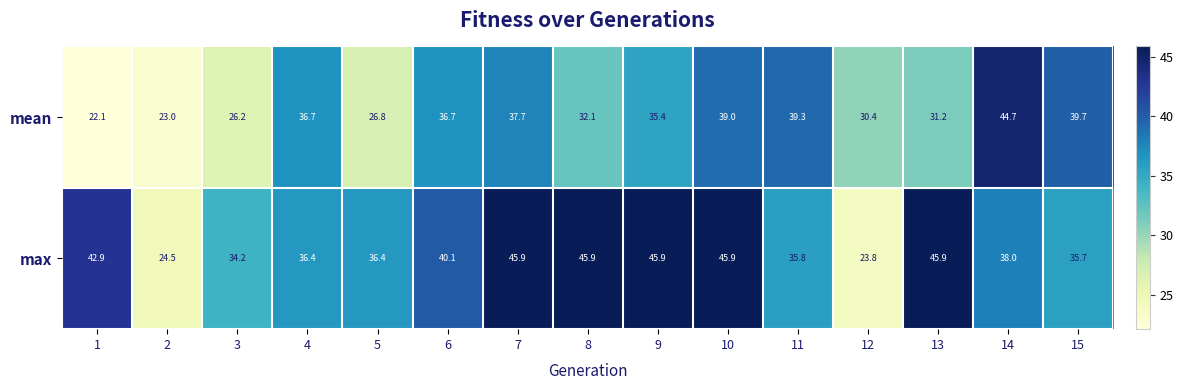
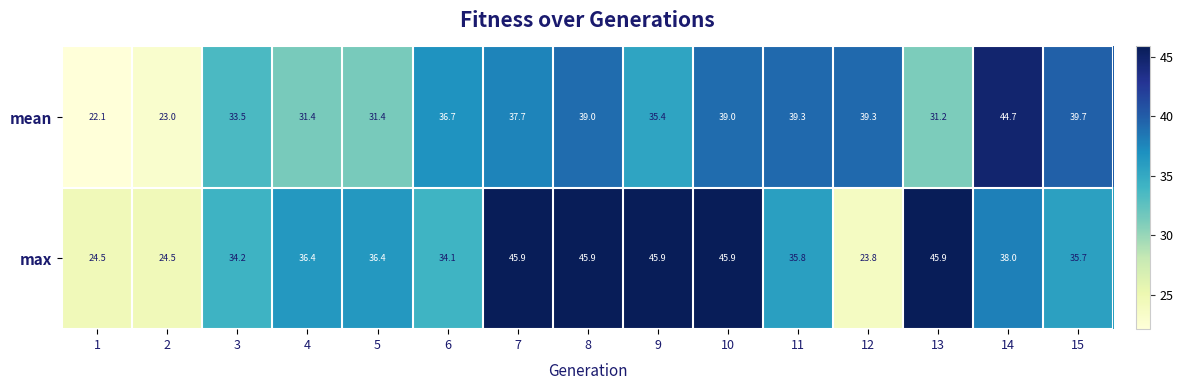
  {
    "mean": {
      "1": 22.1,
      "2": 23.0,
-     "3": 26.2,
-     "4": 36.7,
-     "5": 26.8,
+     "3": 33.5,
+     "4": 31.4,
+     "5": 31.4,
      "6": 36.7,
      "7": 37.7,
-     "8": 32.1,
+     "8": 39.0,
      "9": 35.4,
      "10": 39.0,
      "11": 39.3,
-     "12": 30.4,
+     "12": 39.3,
      "13": 31.2,
      "14": 44.7,
      "15": 39.7
    },
    "max": {
-     "1": 42.9,
+     "1": 24.5,
      "2": 24.5,
      "3": 34.2,
      "4": 36.4,
      "5": 36.4,
-     "6": 40.1,
+     "6": 34.1,
      "7": 45.9,
      "8": 45.9,
      "9": 45.9,
      "10": 45.9,
      "11": 35.8,
      "12": 23.8,
      "13": 45.9,
      "14": 38.0,
      "15": 35.7
    }
  }
